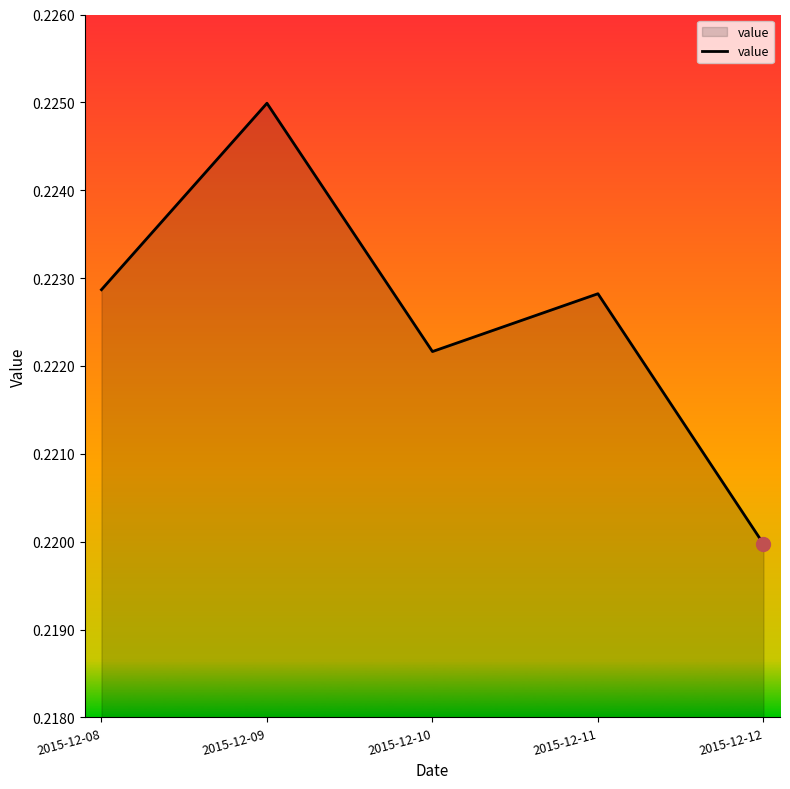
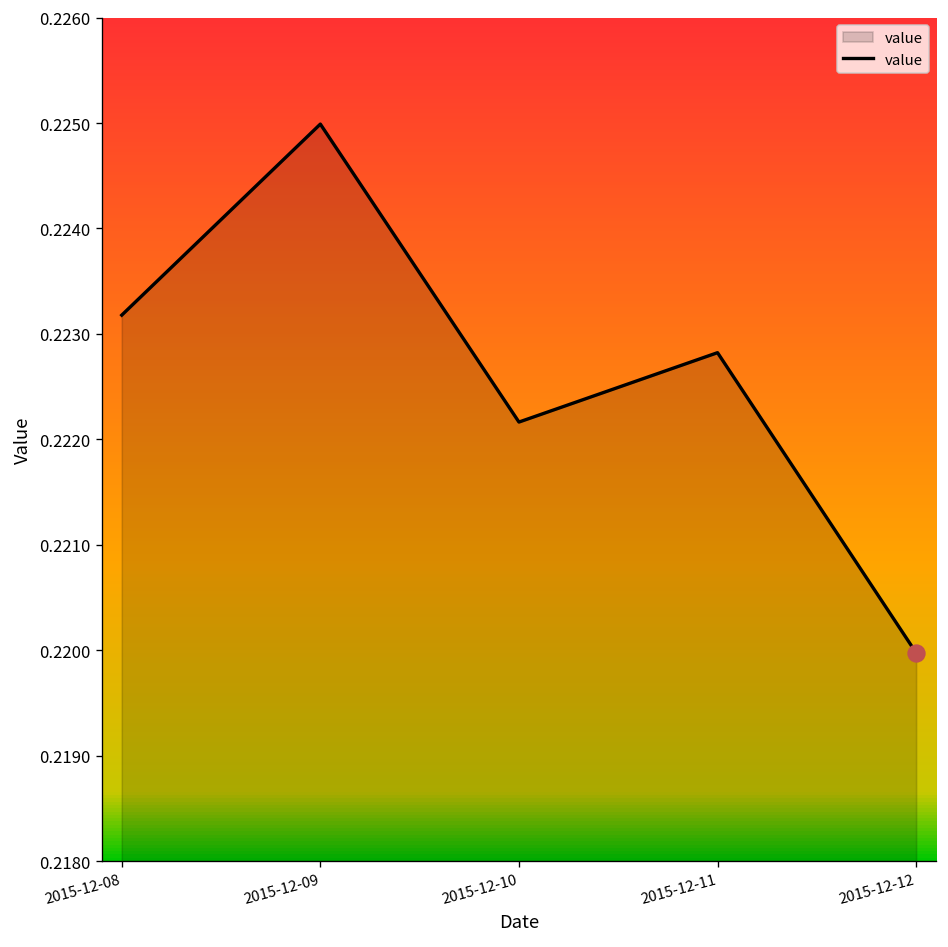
  {
    "value": {
-     "2015-12-08": 0.2229,
+     "2015-12-08": 0.2232,
      "2015-12-09": 0.2250,
      "2015-12-10": 0.2222,
      "2015-12-11": 0.2228
    }
  }
